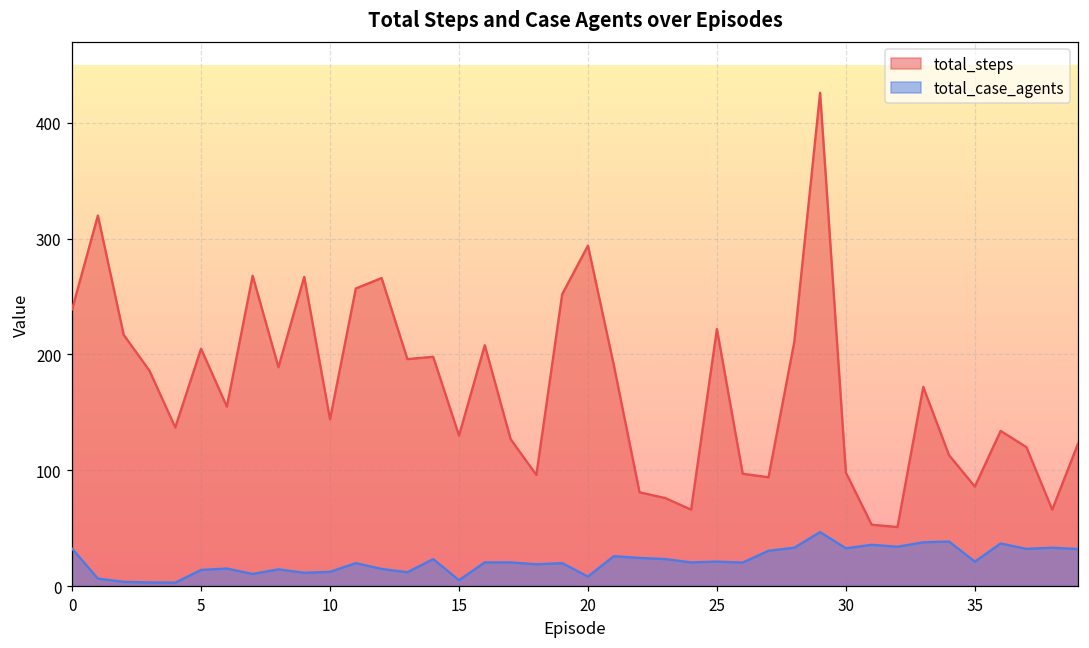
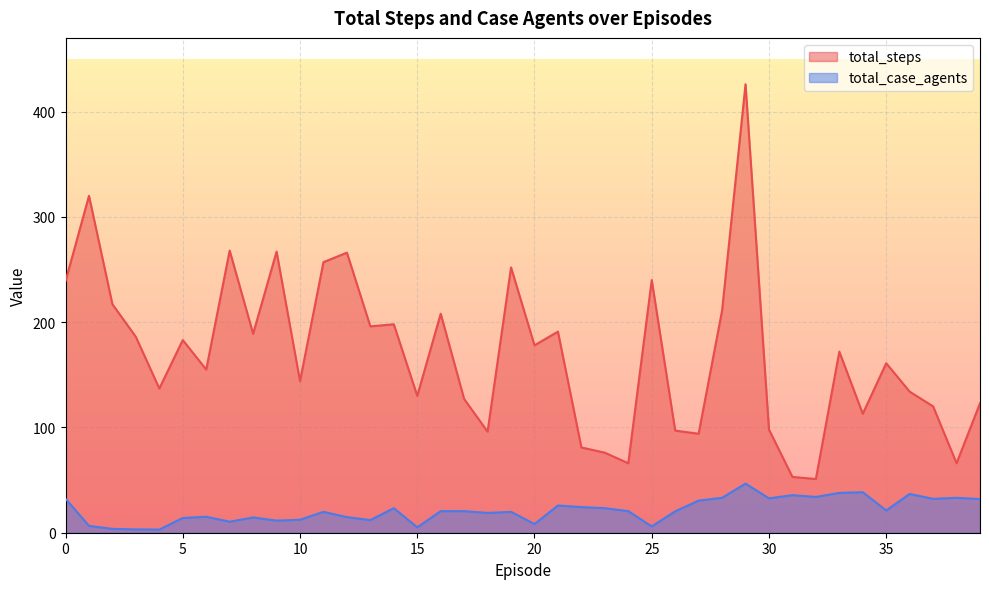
  {
    "total_steps": {
      "0": 239,
-     "5": 205,
+     "5": 183,
      "10": 144,
      "15": 130,
-     "20": 294,
-     "25": 222,
+     "20": 178,
+     "25": 240,
      "30": 98,
-     "35": 86
+     "35": 161
    },
    "total_case_agents": {
      "0": 32,
      "5": 14,
      "10": 12,
      "15": 5,
      "20": 8,
-     "25": 21,
+     "25": 6,
      "30": 33,
      "35": 21
    }
  }
